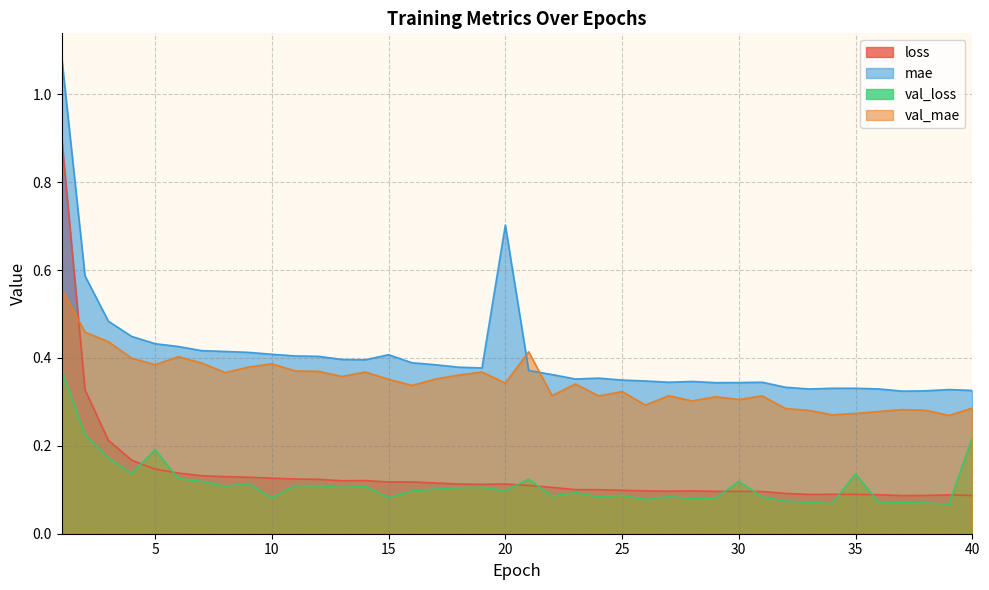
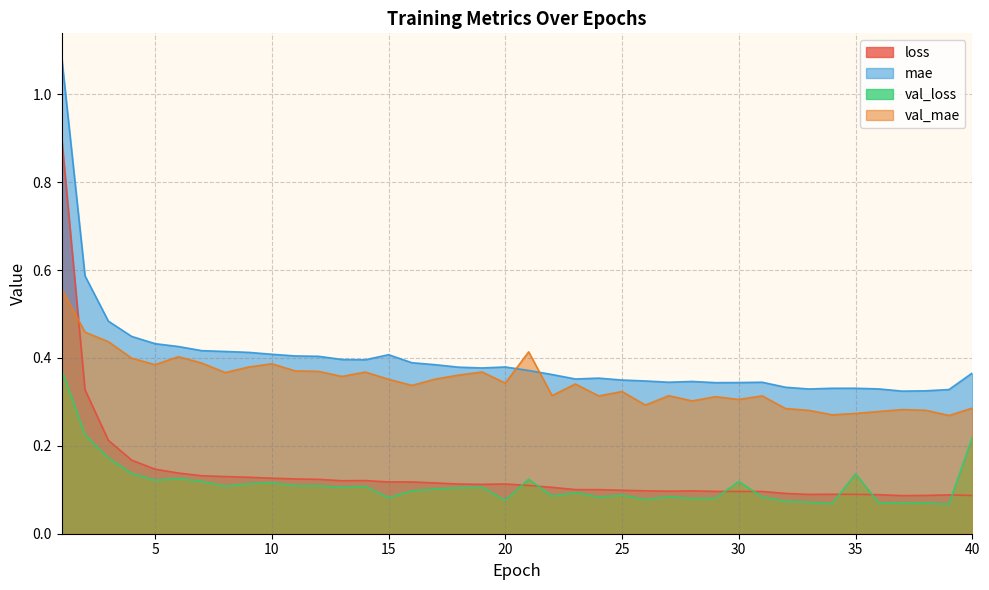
  {
    "mae": {
      "5": 0.43,
      "10": 0.41,
      "15": 0.41,
-     "20": 0.70,
+     "20": 0.38,
      "25": 0.35,
      "30": 0.34,
      "35": 0.33,
-     "40": 0.33
+     "40": 0.37
    },
    "val_loss": {
-     "5": 0.19,
-     "10": 0.08,
+     "5": 0.12,
+     "10": 0.12,
      "15": 0.08,
-     "20": 0.10,
+     "20": 0.08,
      "25": 0.09,
      "30": 0.12,
      "35": 0.14,
      "40": 0.22
    }
  }
